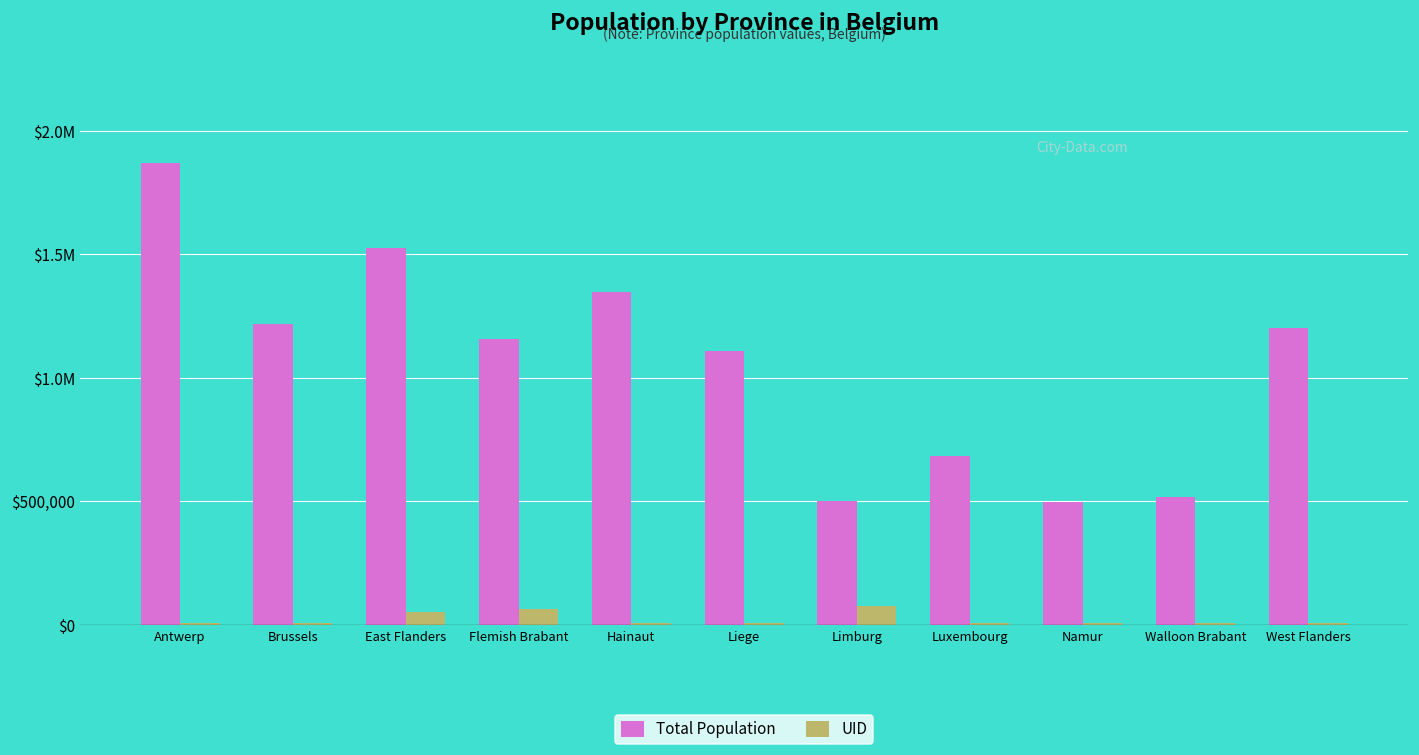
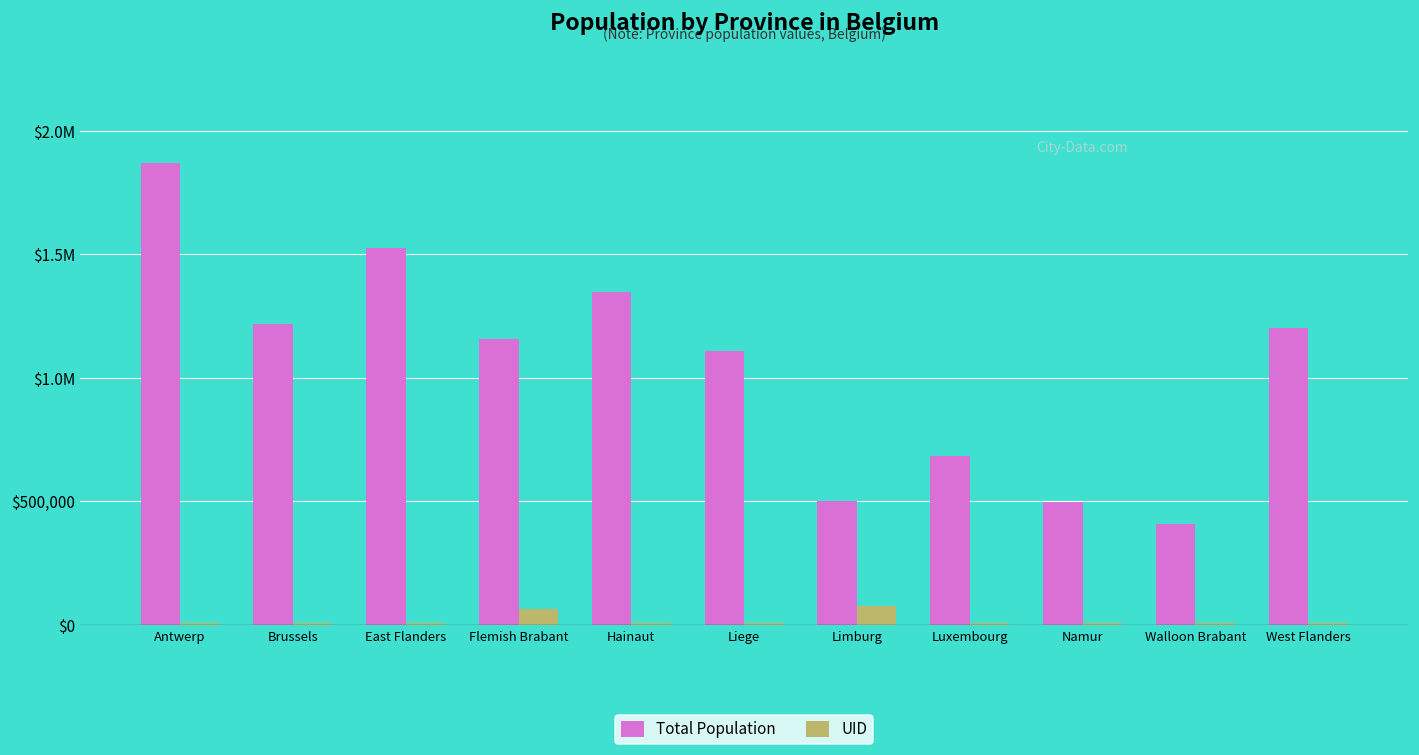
  {
    "Total Population": {
      "Antwerp": "$1,870,000",
      "Brussels": "$1,220,000",
      "East Flanders": "$1,530,000",
      "Flemish Brabant": "$1,160,000",
      "Hainaut": "$1,350,000",
      "Liege": "$1,110,000",
      "Limburg": "$500,000",
      "Luxembourg": "$680,000",
      "Namur": "$500,000",
-     "Walloon Brabant": "$520,000",
+     "Walloon Brabant": "$410,000",
      "West Flanders": "$1,200,000"
    },
    "UID": {
-     "East Flanders": "$50,000",
+     "East Flanders": "$10,000",
      "Flemish Brabant": "$70,000",
      "Limburg": "$80,000"
    }
  }
